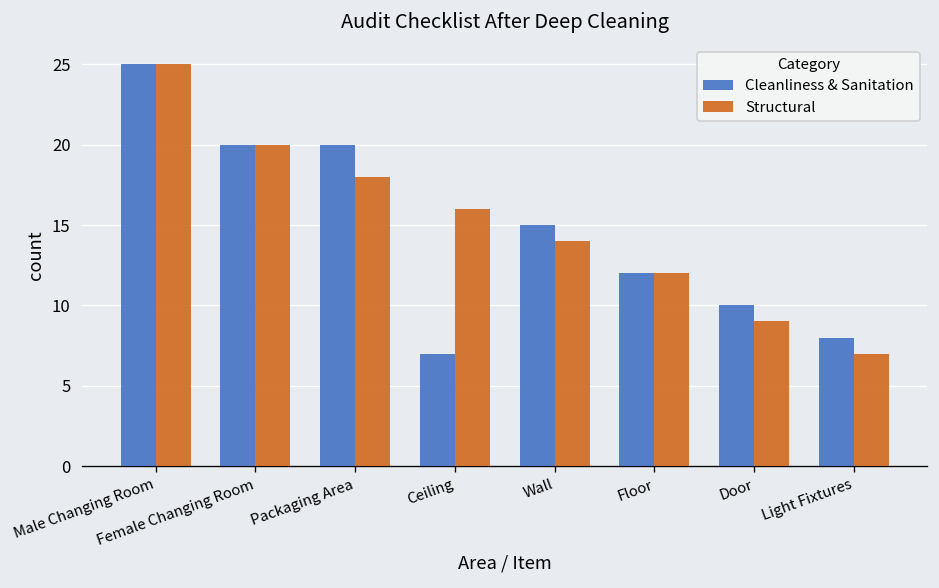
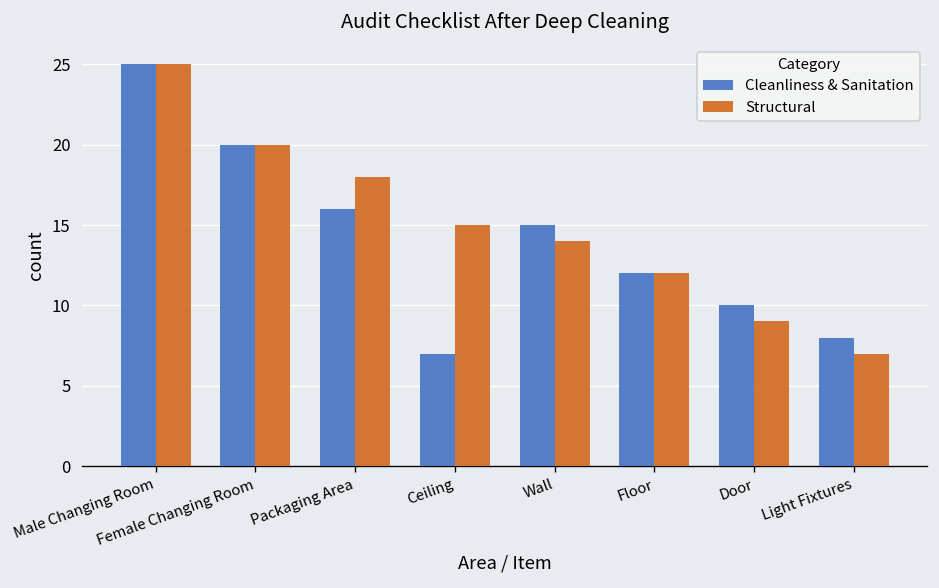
  {
    "Cleanliness & Sanitation": {
      "Male Changing Room": 25,
      "Female Changing Room": 20,
-     "Packaging Area": 20,
+     "Packaging Area": 16,
      "Ceiling": 7,
      "Wall": 15,
      "Floor": 12,
      "Door": 10,
      "Light Fixtures": 8
    },
    "Structural": {
      "Male Changing Room": 25,
      "Female Changing Room": 20,
      "Packaging Area": 18,
-     "Ceiling": 16,
+     "Ceiling": 15,
      "Wall": 14,
      "Floor": 12,
      "Door": 9,
      "Light Fixtures": 7
    }
  }
